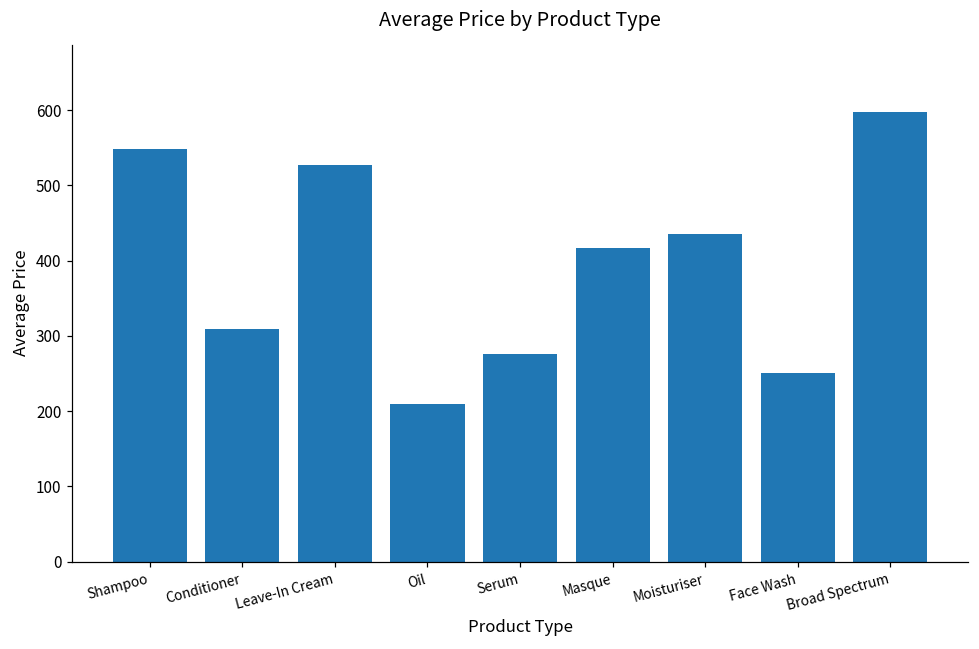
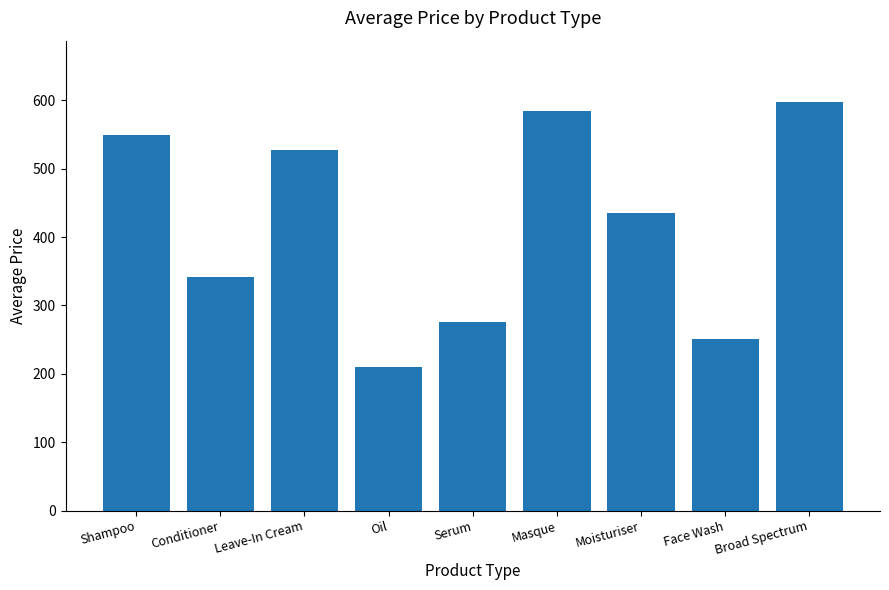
  {
    "Shampoo": 550,
-   "Conditioner": 310,
+   "Conditioner": 340,
    "Leave-In Cream": 530,
    "Oil": 210,
    "Serum": 280,
-   "Masque": 420,
+   "Masque": 590,
    "Moisturiser": 440,
    "Face Wash": 250,
    "Broad Spectrum": 600
  }
